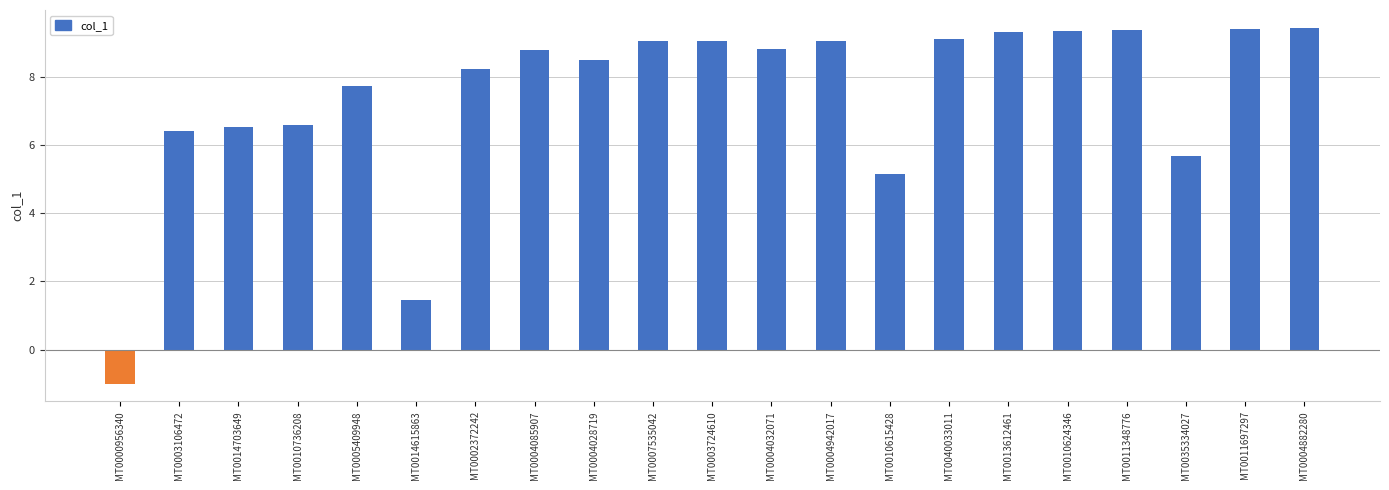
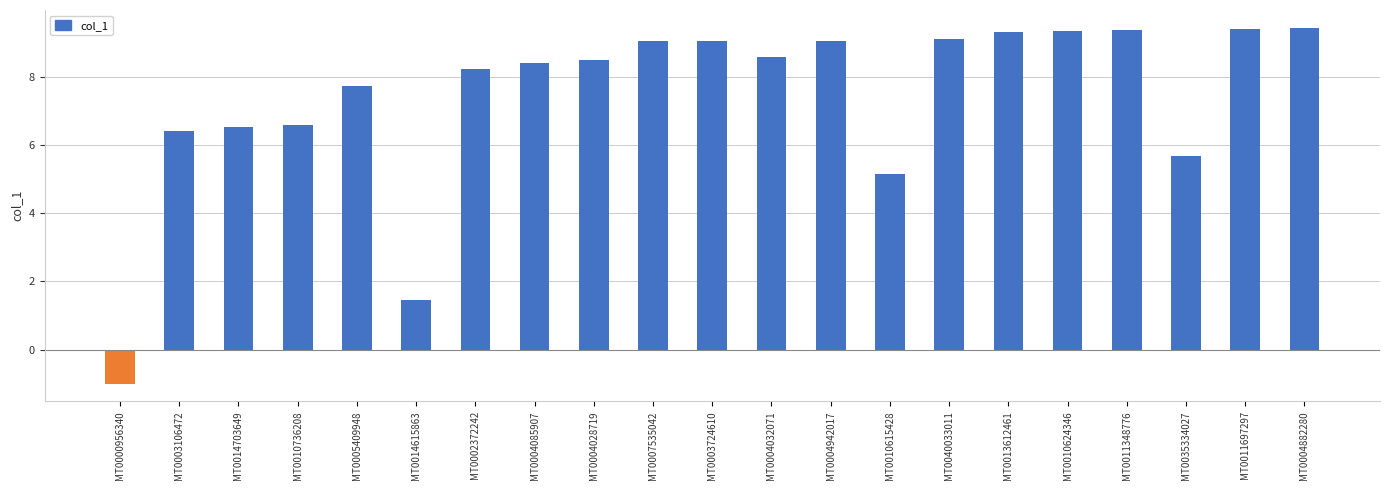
  {
    "MT0000956340": -1.0,
    "MT0003106472": 6.4,
    "MT0014703649": 6.5,
    "MT0010736208": 6.6,
    "MT0005409948": 7.7,
    "MT0014615863": 1.5,
    "MT0002372242": 8.3,
-   "MT0004085907": 8.8,
+   "MT0004085907": 8.4,
    "MT0004028719": 8.5,
    "MT0007535042": 9.0,
    "MT0003724610": 9.0,
-   "MT0004032071": 8.8,
+   "MT0004032071": 8.6,
    "MT0004942017": 9.1,
    "MT0010615428": 5.2,
    "MT0040033011": 9.1,
    "MT0013612461": 9.3,
    "MT0010624346": 9.4,
    "MT0011348776": 9.4,
    "MT0035334027": 5.7,
    "MT0011697297": 9.4,
    "MT0004882280": 9.5
  }
